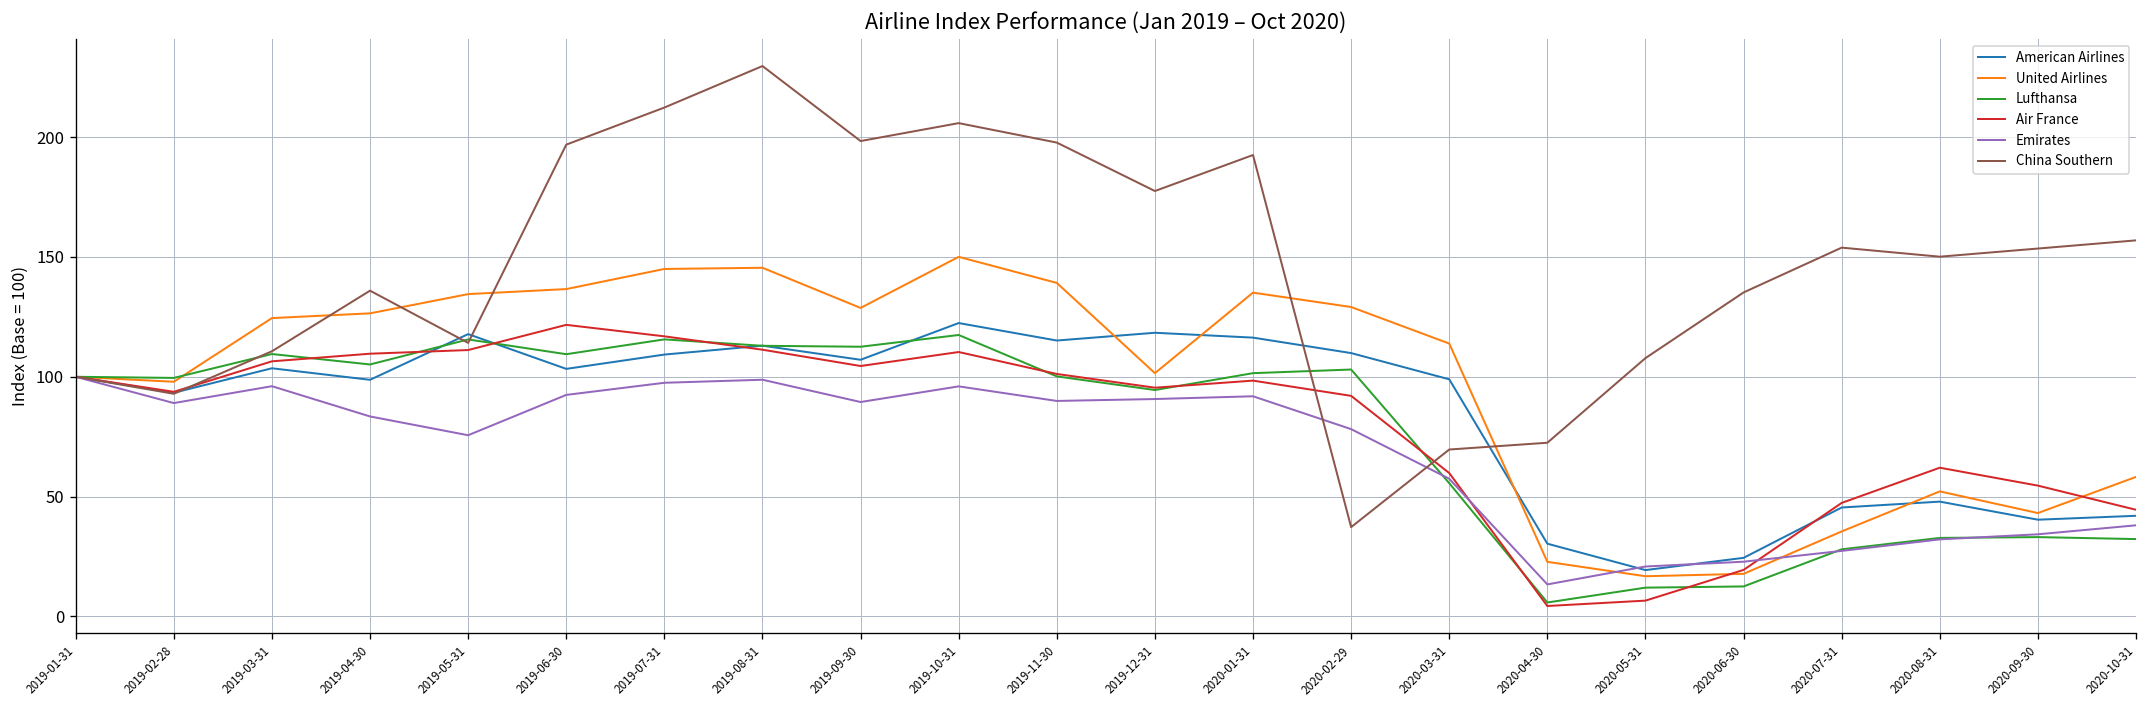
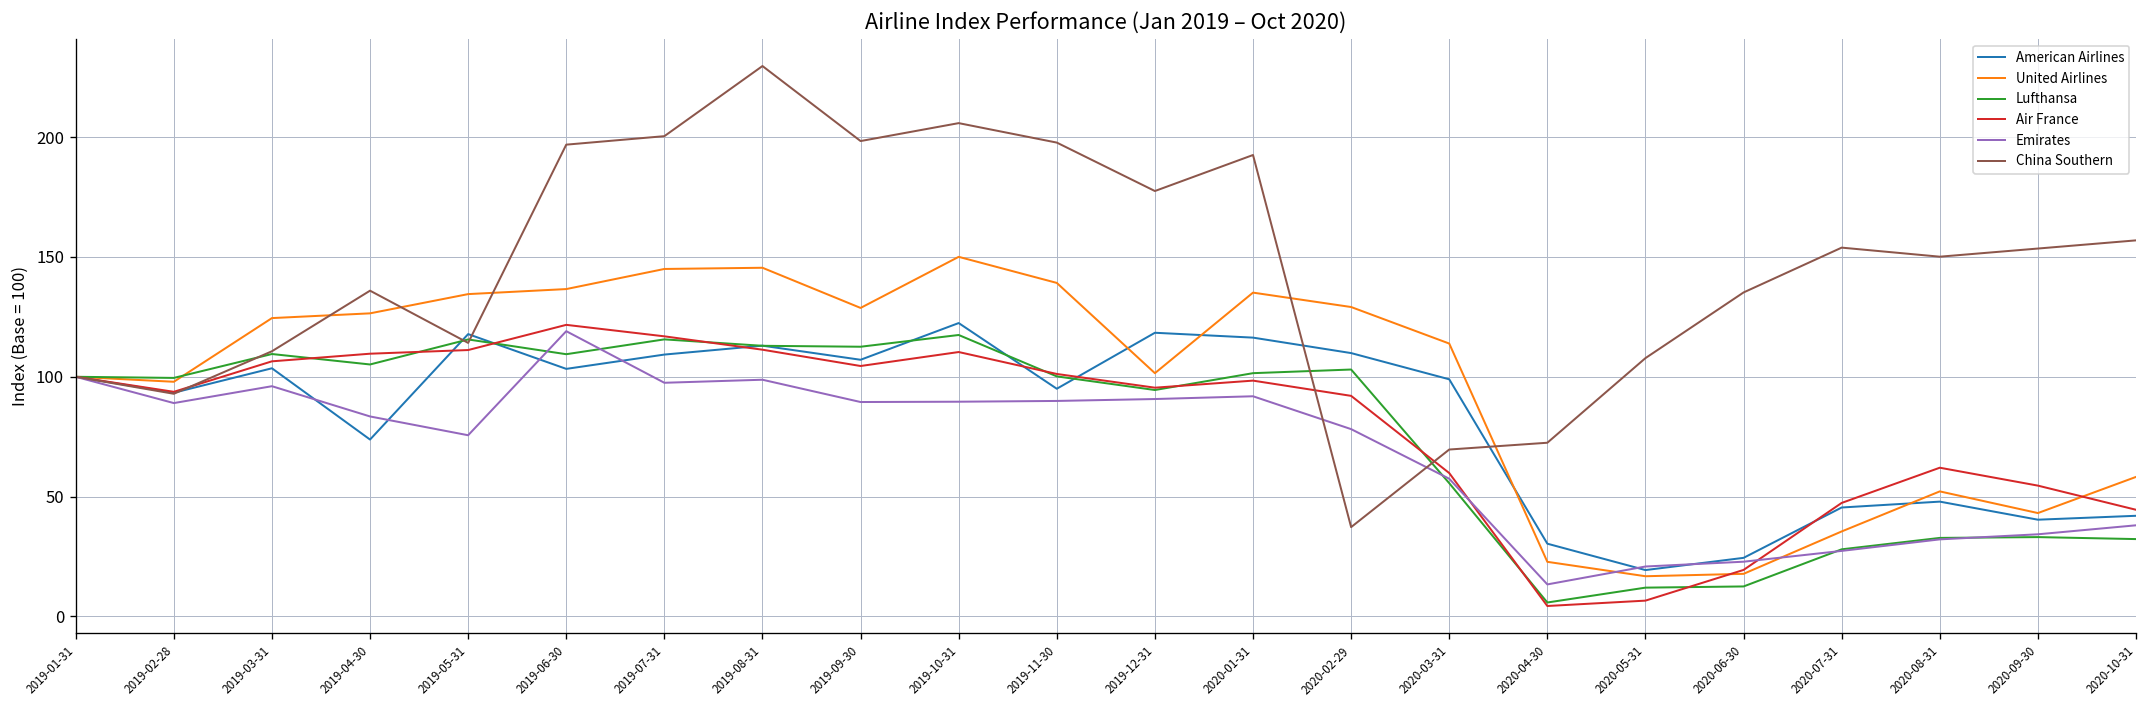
  {
    "American Airlines": {
      "2019-03-31": 104,
-     "2019-04-30": 99,
+     "2019-04-30": 74,
      "2019-05-31": 118,
      "2019-06-30": 103,
      "2019-07-31": 109,
      "2019-09-30": 107,
      "2019-10-31": 122,
-     "2019-11-30": 115,
+     "2019-11-30": 95,
      "2019-12-31": 118,
      "2020-01-31": 116,
      "2020-02-29": 110,
      "2020-03-31": 99,
      "2020-04-30": 30,
      "2020-05-31": 19,
      "2020-06-30": 24,
      "2020-07-31": 45,
      "2020-08-31": 48,
      "2020-09-30": 40,
      "2020-10-31": 42
    },
    "United Airlines": {
      "2019-02-28": 98,
      "2019-03-31": 124,
      "2019-04-30": 126,
      "2019-05-31": 135,
      "2019-06-30": 137,
      "2019-07-31": 145,
      "2019-08-31": 145,
      "2019-09-30": 129,
      "2019-10-31": 150,
      "2019-11-30": 139,
      "2019-12-31": 102,
      "2020-01-31": 135,
      "2020-02-29": 129,
      "2020-03-31": 114,
      "2020-04-30": 23,
      "2020-05-31": 17,
      "2020-06-30": 18,
      "2020-07-31": 35,
      "2020-08-31": 52,
      "2020-09-30": 43,
      "2020-10-31": 58
    },
    "Lufthansa": {
      "2019-02-28": 100,
      "2019-04-30": 105,
      "2019-05-31": 116,
      "2019-06-30": 109,
      "2019-09-30": 113,
      "2019-10-31": 117,
      "2020-01-31": 102,
      "2020-02-29": 103,
      "2020-03-31": 56,
      "2020-04-30": 6,
      "2020-05-31": 12,
      "2020-06-30": 13,
      "2020-10-31": 32
    },
    "Air France": {
      "2019-03-31": 106,
      "2019-04-30": 110,
      "2019-05-31": 111,
      "2019-06-30": 122,
      "2019-08-31": 111,
      "2019-09-30": 105,
      "2019-10-31": 110,
      "2020-01-31": 98,
      "2020-02-29": 92,
      "2020-03-31": 60,
      "2020-04-30": 4,
      "2020-05-31": 7,
      "2020-06-30": 19,
      "2020-07-31": 47,
      "2020-08-31": 62,
      "2020-09-30": 55,
      "2020-10-31": 45
    },
    "Emirates": {
      "2019-02-28": 89,
      "2019-03-31": 96,
      "2019-04-30": 83,
      "2019-05-31": 76,
-     "2019-06-30": 92,
+     "2019-06-30": 119,
      "2019-07-31": 98,
      "2019-08-31": 99,
      "2019-09-30": 89,
-     "2019-10-31": 96,
+     "2019-10-31": 90,
      "2019-11-30": 90,
      "2019-12-31": 91,
      "2020-01-31": 92,
      "2020-02-29": 78,
      "2020-03-31": 57,
      "2020-04-30": 13,
      "2020-05-31": 21,
      "2020-06-30": 23,
      "2020-10-31": 38
    },
    "China Southern": {
      "2019-04-30": 136,
      "2019-05-31": 114,
      "2019-06-30": 197,
-     "2019-07-31": 212,
+     "2019-07-31": 200,
      "2019-08-31": 230,
      "2019-09-30": 198,
      "2019-10-31": 206,
      "2019-11-30": 198,
      "2019-12-31": 178,
      "2020-01-31": 193,
      "2020-02-29": 37,
      "2020-03-31": 70,
      "2020-04-30": 72,
      "2020-05-31": 108,
      "2020-06-30": 135,
      "2020-07-31": 154,
      "2020-08-31": 150,
      "2020-09-30": 154,
      "2020-10-31": 157
    }
  }
